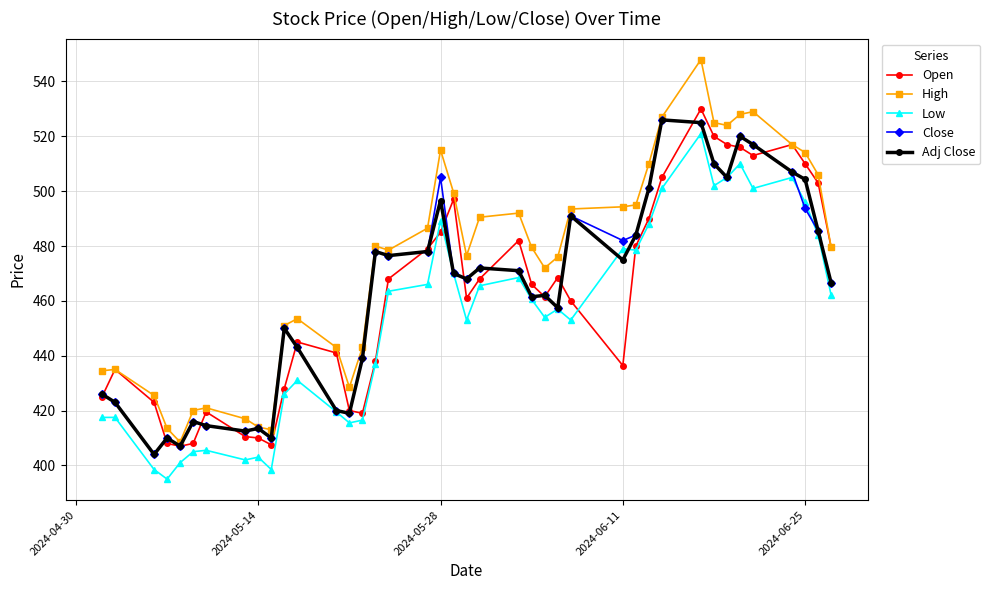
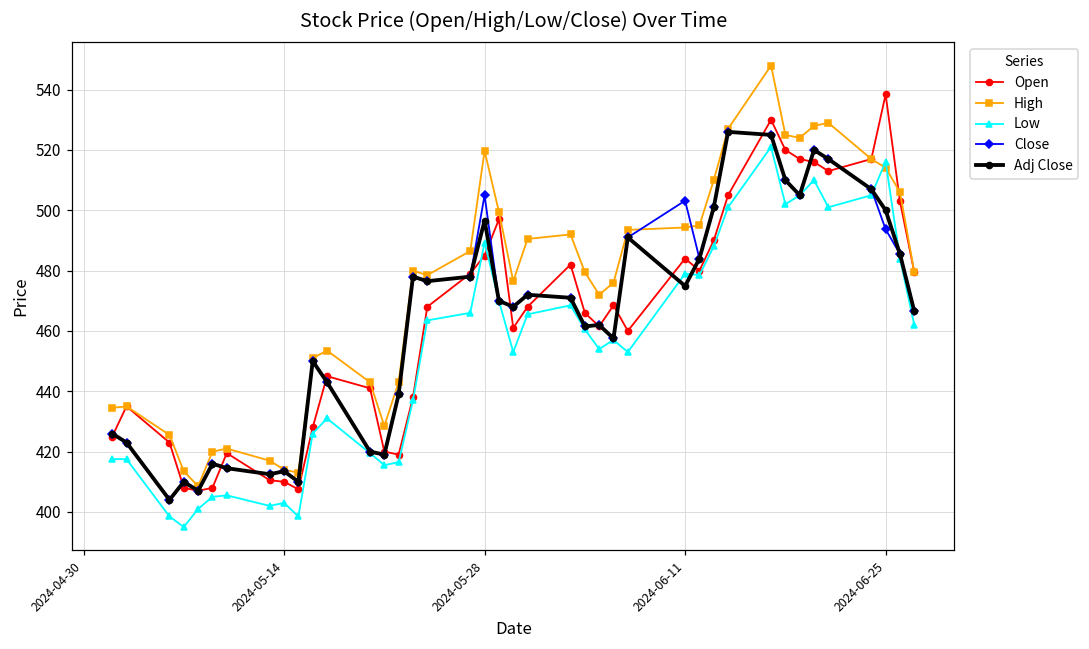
  {
    "Open": {
      "2024-05-14": 410,
      "2024-05-28": 485,
-     "2024-06-11": 436,
-     "2024-06-25": 510
+     "2024-06-11": 484,
+     "2024-06-25": 538
    },
    "High": {
-     "2024-05-28": 515,
+     "2024-05-28": 520,
      "2024-06-11": 494,
      "2024-06-25": 514
    },
    "Low": {
      "2024-05-14": 403,
      "2024-05-28": 489,
      "2024-06-11": 479,
-     "2024-06-25": 496
+     "2024-06-25": 516
    },
    "Close": {
      "2024-05-28": 505,
-     "2024-06-11": 482,
+     "2024-06-11": 503,
      "2024-06-25": 494
    },
    "Adj Close": {
      "2024-05-28": 497,
      "2024-06-11": 475,
-     "2024-06-25": 504
+     "2024-06-25": 500
    }
  }
